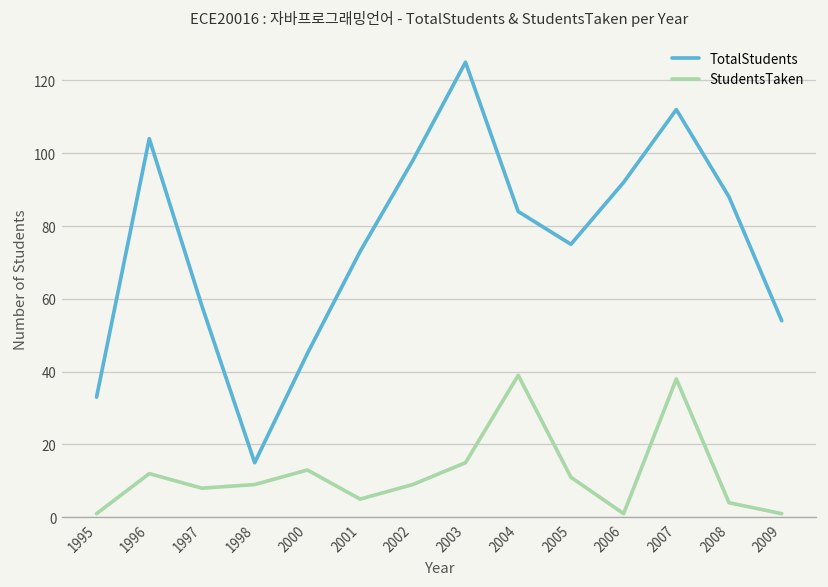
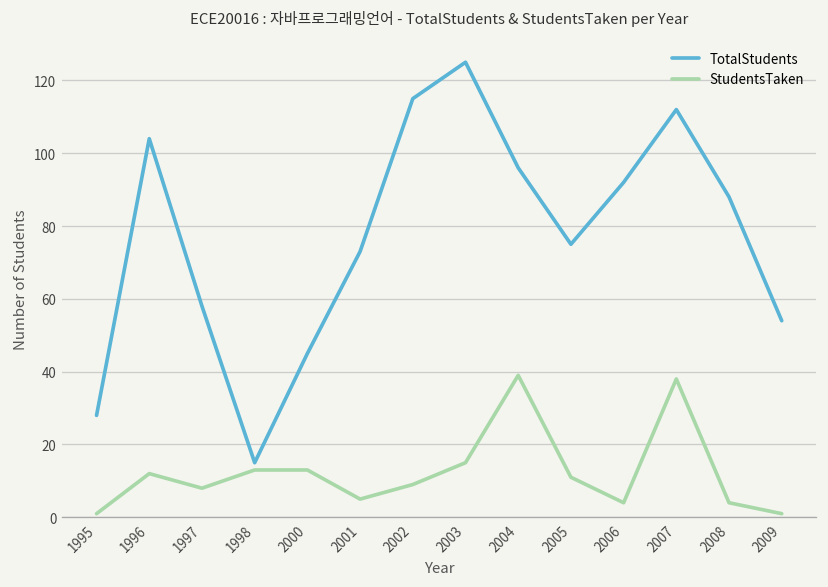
  {
    "TotalStudents": {
-     "1995": 33,
+     "1995": 28,
      "1996": 104,
      "1997": 58,
      "1998": 15,
      "2000": 45,
      "2001": 73,
-     "2002": 98,
+     "2002": 115,
      "2003": 125,
-     "2004": 84,
+     "2004": 96,
      "2005": 75,
      "2006": 92,
      "2007": 112,
      "2008": 88,
      "2009": 54
    },
    "StudentsTaken": {
      "1995": 1,
      "1996": 12,
      "1997": 8,
-     "1998": 9,
+     "1998": 13,
      "2000": 13,
      "2001": 5,
      "2002": 9,
      "2003": 15,
      "2004": 39,
      "2005": 11,
-     "2006": 1,
+     "2006": 4,
      "2007": 38,
      "2008": 4,
      "2009": 1
    }
  }
